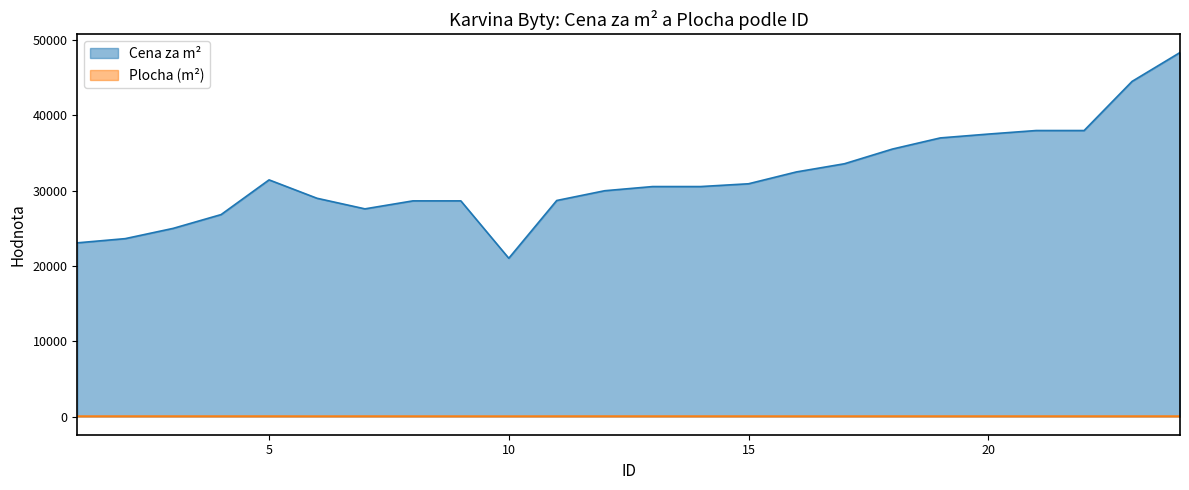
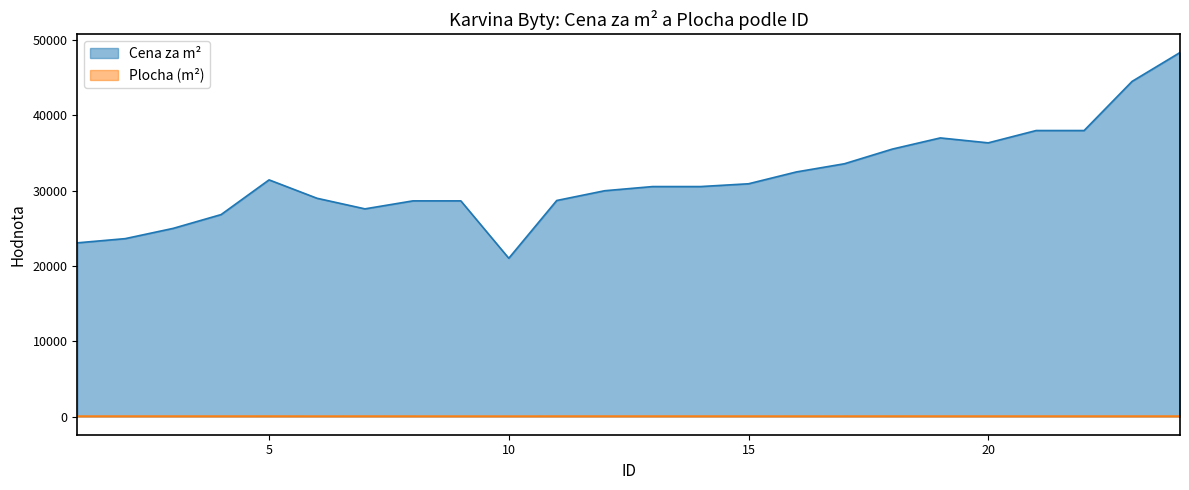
  {
    "Cena za m²": {
      "5": 31000,
      "10": 21000,
      "15": 31000,
-     "20": 38000
+     "20": 36000
    },
    "Plocha (m²)": {
      "5": 0,
      "10": 0,
      "15": 0,
      "20": 0
    }
  }
